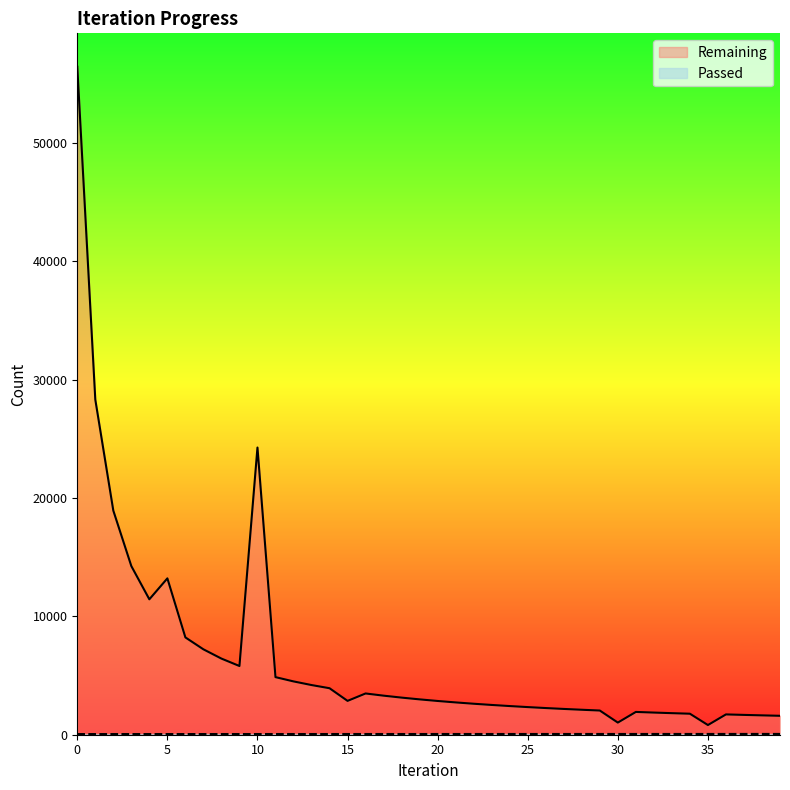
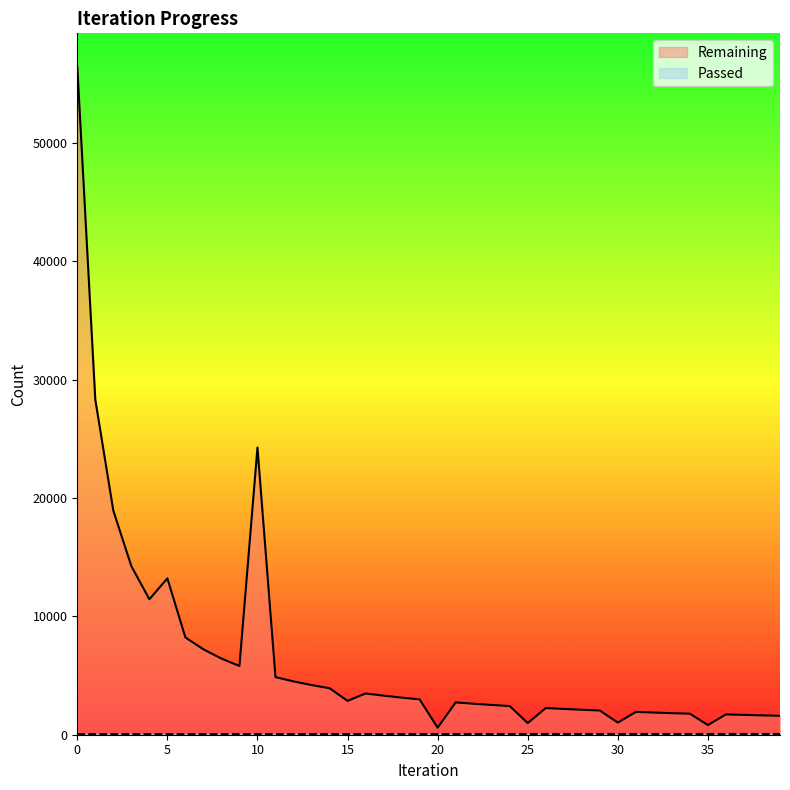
  {
    "Remaining": {
      "0": 56500,
      "5": 13200,
      "10": 24300,
      "15": 2900,
-     "20": 2900,
-     "25": 2300,
+     "20": 600,
+     "25": 1000,
      "30": 1000,
      "35": 800
    },
    "Passed": {
      "0": 100,
      "5": 100,
      "10": 100,
      "15": 100,
      "20": 100,
      "25": 100,
      "30": 100,
      "35": 100
    }
  }
